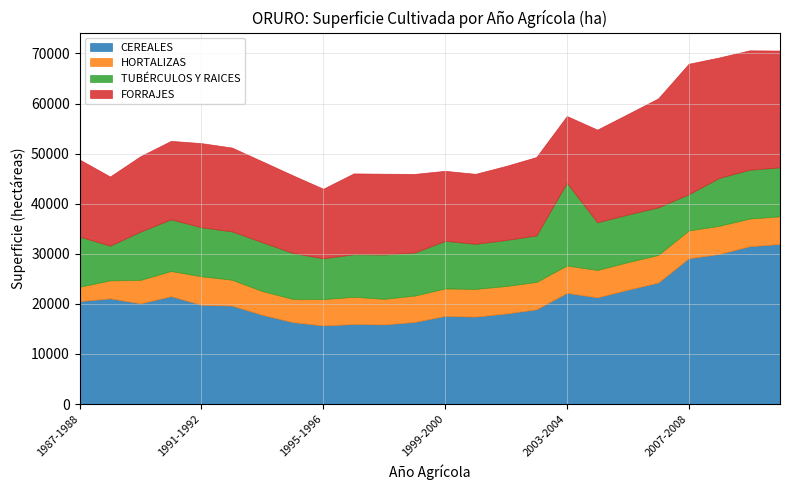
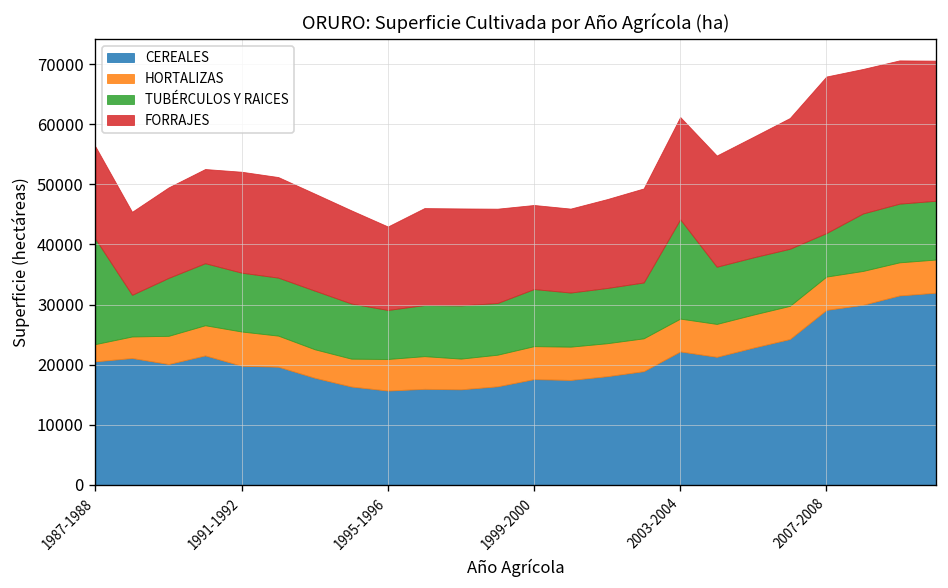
  {
    "CEREALES": {
      "1987-1988": 21000,
      "1991-1992": 20000,
      "1995-1996": 16000,
      "1999-2000": 18000,
      "2003-2004": 22000,
      "2007-2008": 29000
    },
    "HORTALIZAS": {
      "1987-1988": 3000,
      "1991-1992": 6000,
      "1995-1996": 5000,
      "1999-2000": 5000,
      "2003-2004": 5000,
      "2007-2008": 6000
    },
    "TUBÉRCULOS Y RAICES": {
-     "1987-1988": 10000,
+     "1987-1988": 17000,
      "1991-1992": 10000,
      "1995-1996": 8000,
      "1999-2000": 10000,
      "2003-2004": 17000,
      "2007-2008": 7000
    },
    "FORRAJES": {
      "1987-1988": 15000,
      "1991-1992": 17000,
      "1995-1996": 14000,
      "1999-2000": 14000,
-     "2003-2004": 13000,
+     "2003-2004": 17000,
      "2007-2008": 26000
    }
  }
